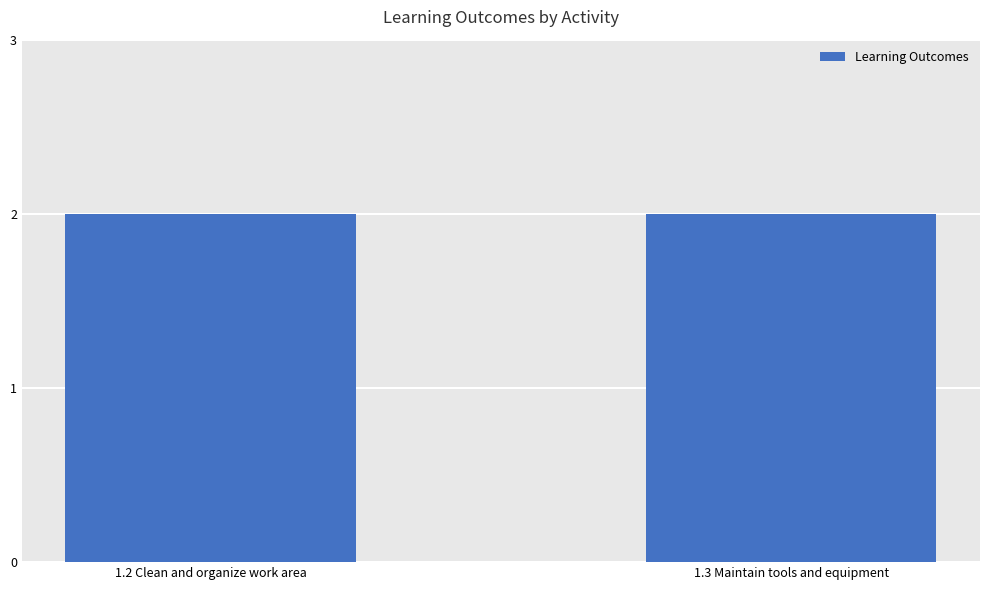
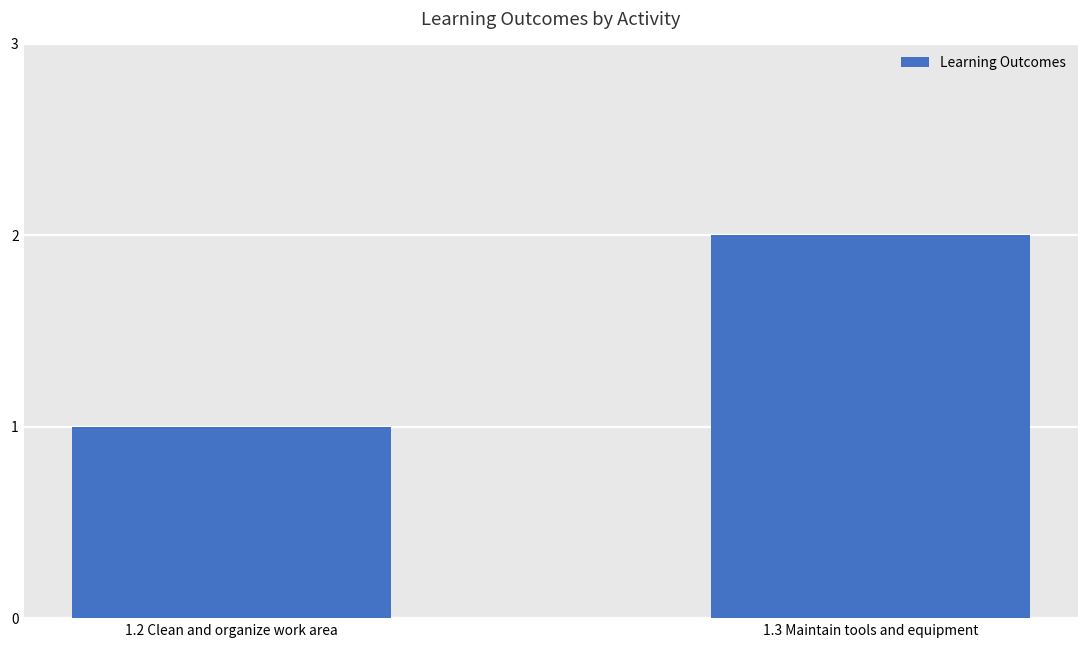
  {
-   "1.2 Clean and organize work area": 2,
+   "1.2 Clean and organize work area": 1,
    "1.3 Maintain tools and equipment": 2
  }
